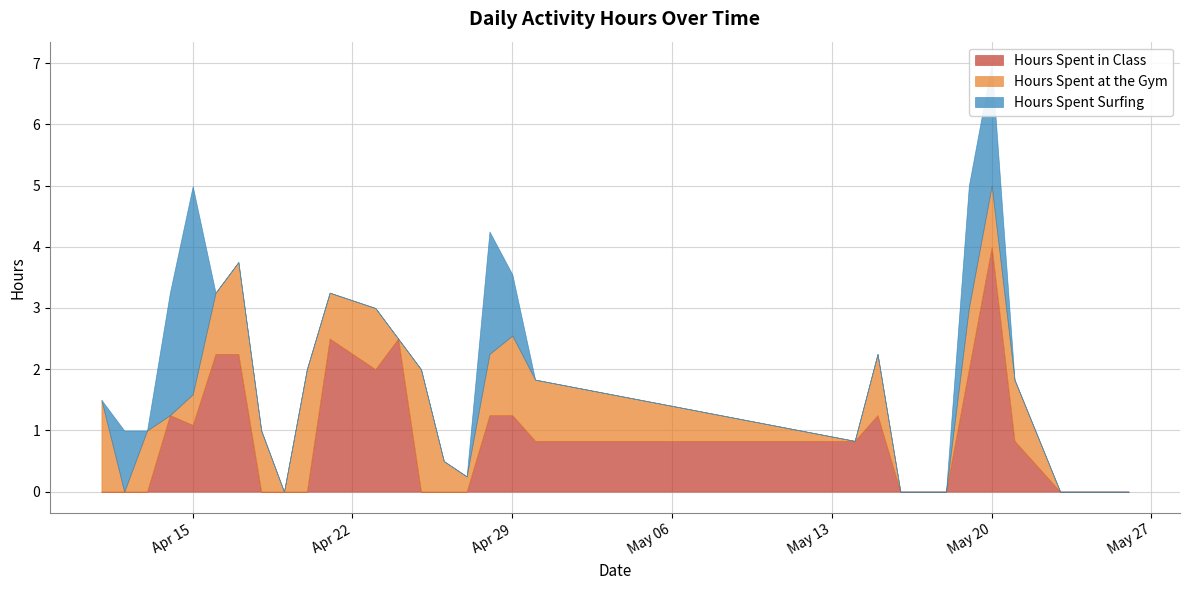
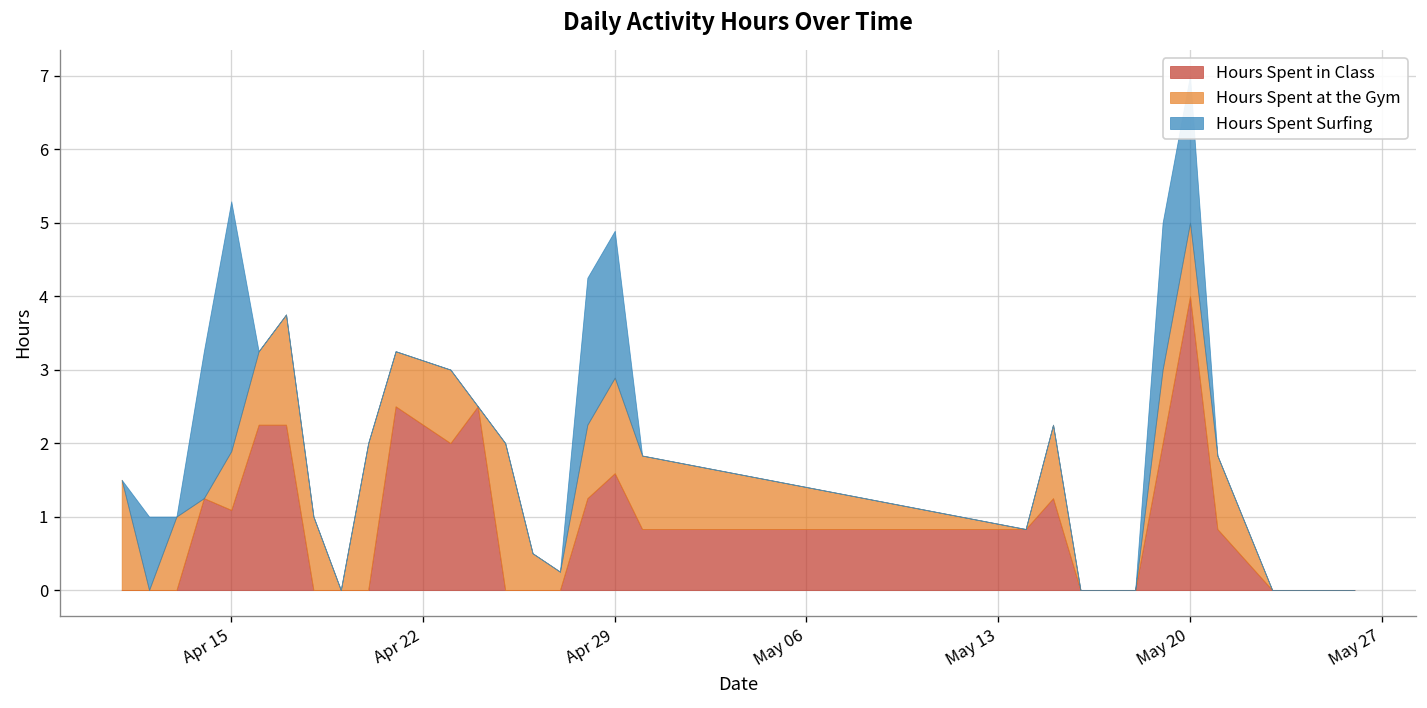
  {
    "Hours Spent in Class": {
      "Apr 15": 1.1,
-     "Apr 29": 1.3,
+     "Apr 29": 1.6,
      "May 20": 4.0
    },
    "Hours Spent at the Gym": {
-     "Apr 15": 0.5,
+     "Apr 15": 0.8,
      "Apr 29": 1.3,
      "May 20": 1.0
    },
    "Hours Spent Surfing": {
      "Apr 15": 3.4,
-     "Apr 29": 1
+     "Apr 29": 2
    }
  }
